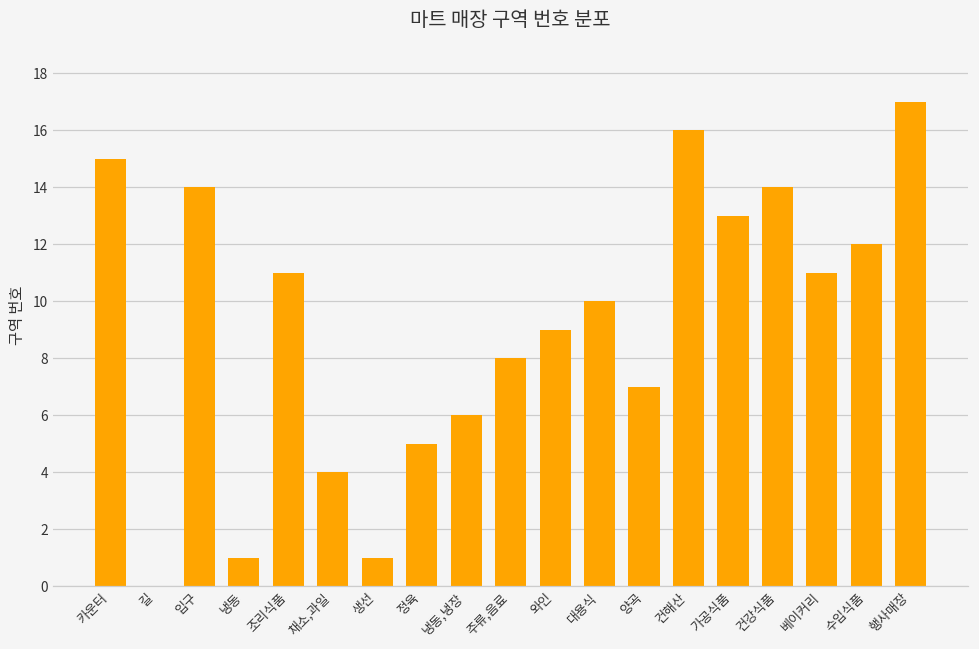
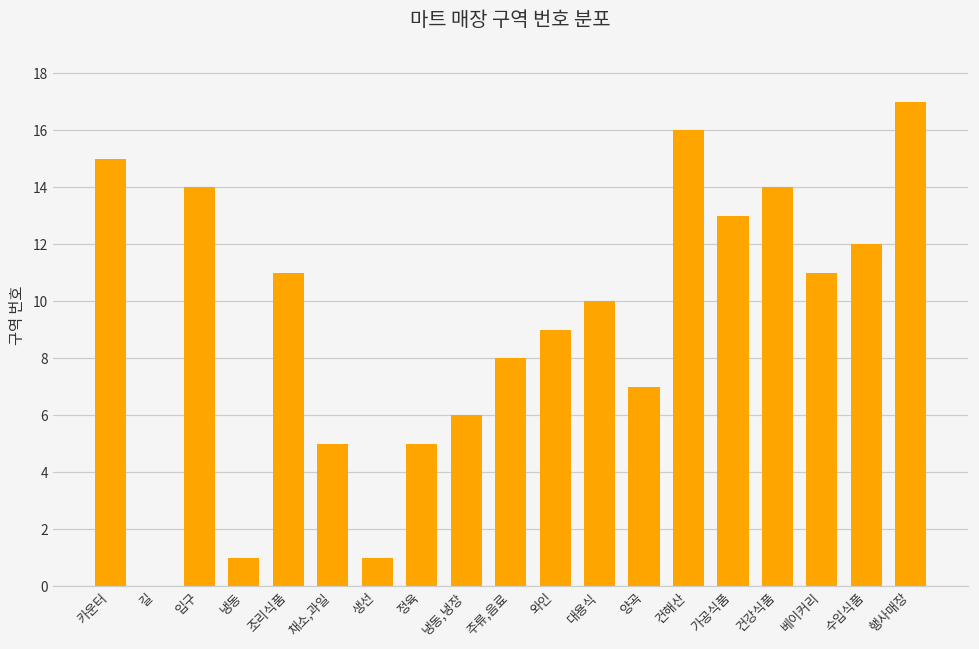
  {
    "카운터": 15,
    "길": 0,
    "입구": 14,
    "냉동": 1,
    "조리식품": 11,
-   "채소,과일": 4,
+   "채소,과일": 5,
    "생선": 1,
    "정육": 5,
    "냉동,냉장": 6,
    "주류,음료": 8,
    "와인": 9,
    "대용식": 10,
    "양곡": 7,
    "건해산": 16,
    "가공식품": 13,
    "건강식품": 14,
    "베이커리": 11,
    "수입식품": 12,
    "행사매장": 17
  }
